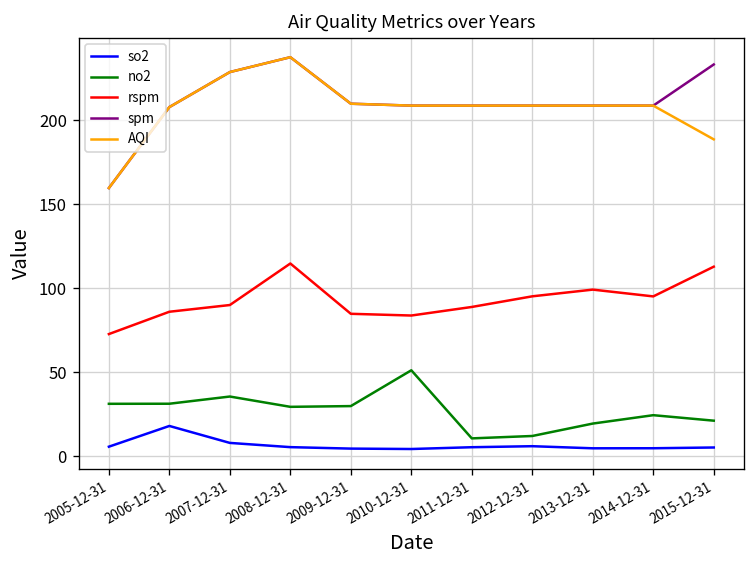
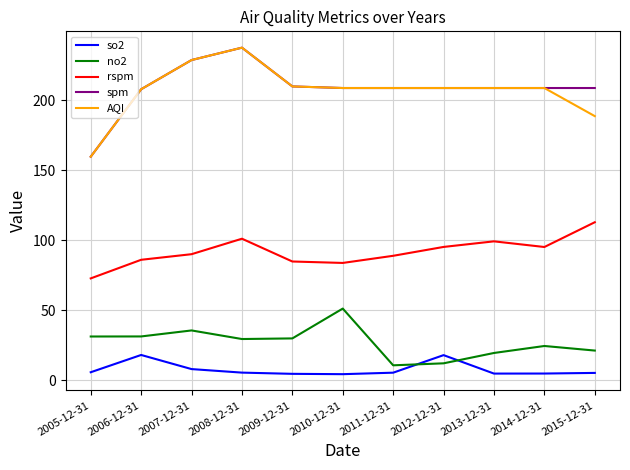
  {
    "so2": {
      "2005-12-31": 6,
      "2006-12-31": 18,
      "2007-12-31": 8,
      "2008-12-31": 6,
      "2009-12-31": 5,
      "2010-12-31": 4,
      "2011-12-31": 6,
-     "2012-12-31": 6,
+     "2012-12-31": 18,
      "2013-12-31": 5,
      "2014-12-31": 5,
      "2015-12-31": 5
    },
    "no2": {
      "2005-12-31": 31,
      "2006-12-31": 31,
      "2007-12-31": 36,
      "2008-12-31": 30,
      "2009-12-31": 30,
      "2010-12-31": 51,
      "2011-12-31": 11,
      "2012-12-31": 12,
      "2013-12-31": 20,
      "2014-12-31": 25,
      "2015-12-31": 21
    },
    "rspm": {
      "2005-12-31": 73,
      "2006-12-31": 86,
      "2007-12-31": 90,
-     "2008-12-31": 115,
+     "2008-12-31": 101,
      "2009-12-31": 85,
      "2010-12-31": 84,
      "2011-12-31": 89,
      "2012-12-31": 95,
      "2013-12-31": 99,
      "2014-12-31": 95,
      "2015-12-31": 113
    },
    "spm": {
-     "2015-12-31": 233
+     "2015-12-31": 209
    },
    "AQI": {
      "2015-12-31": 189
    }
  }
